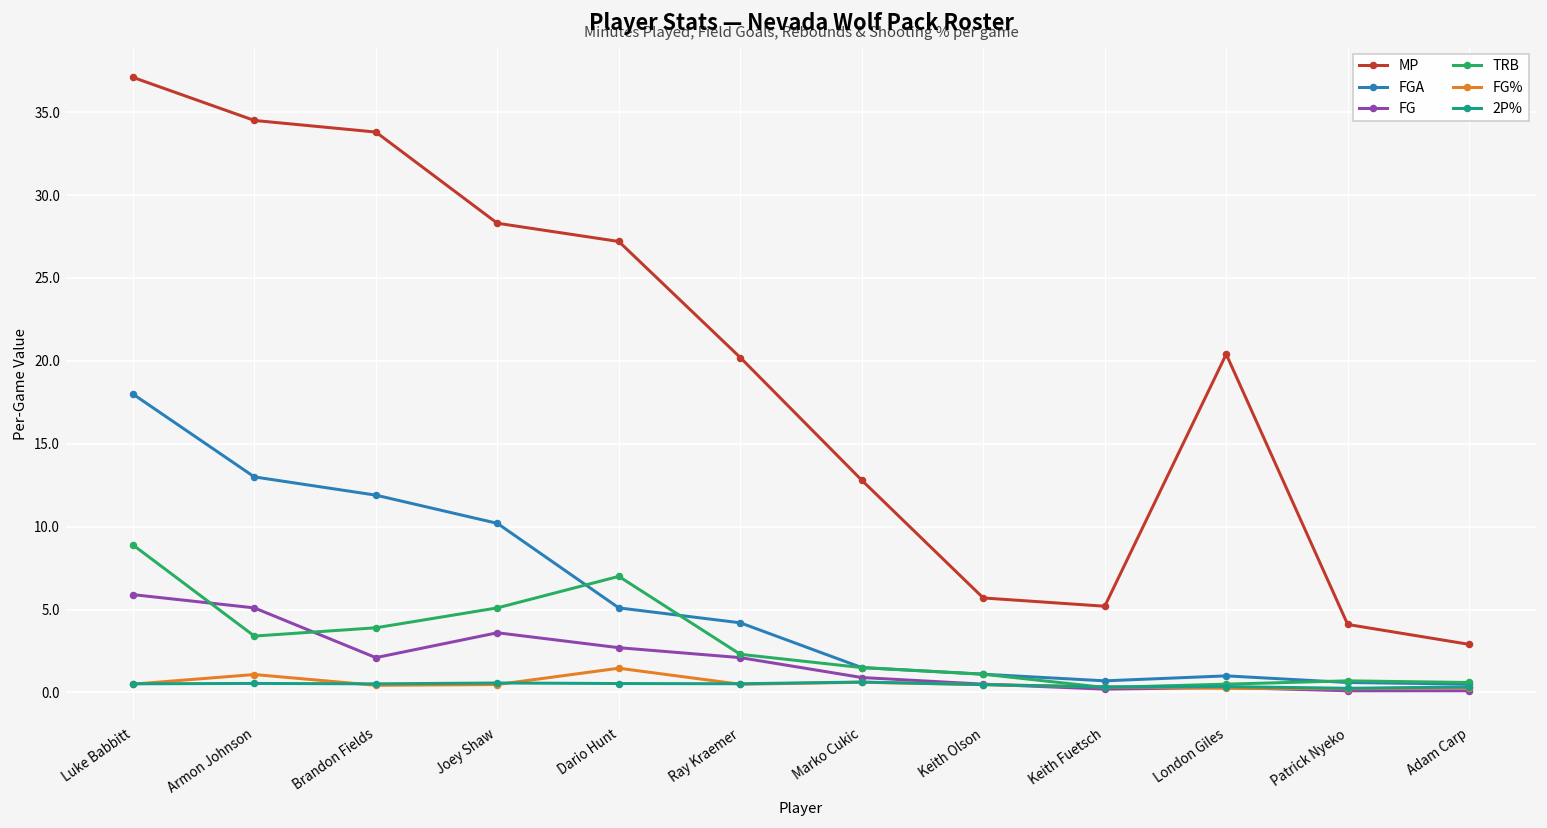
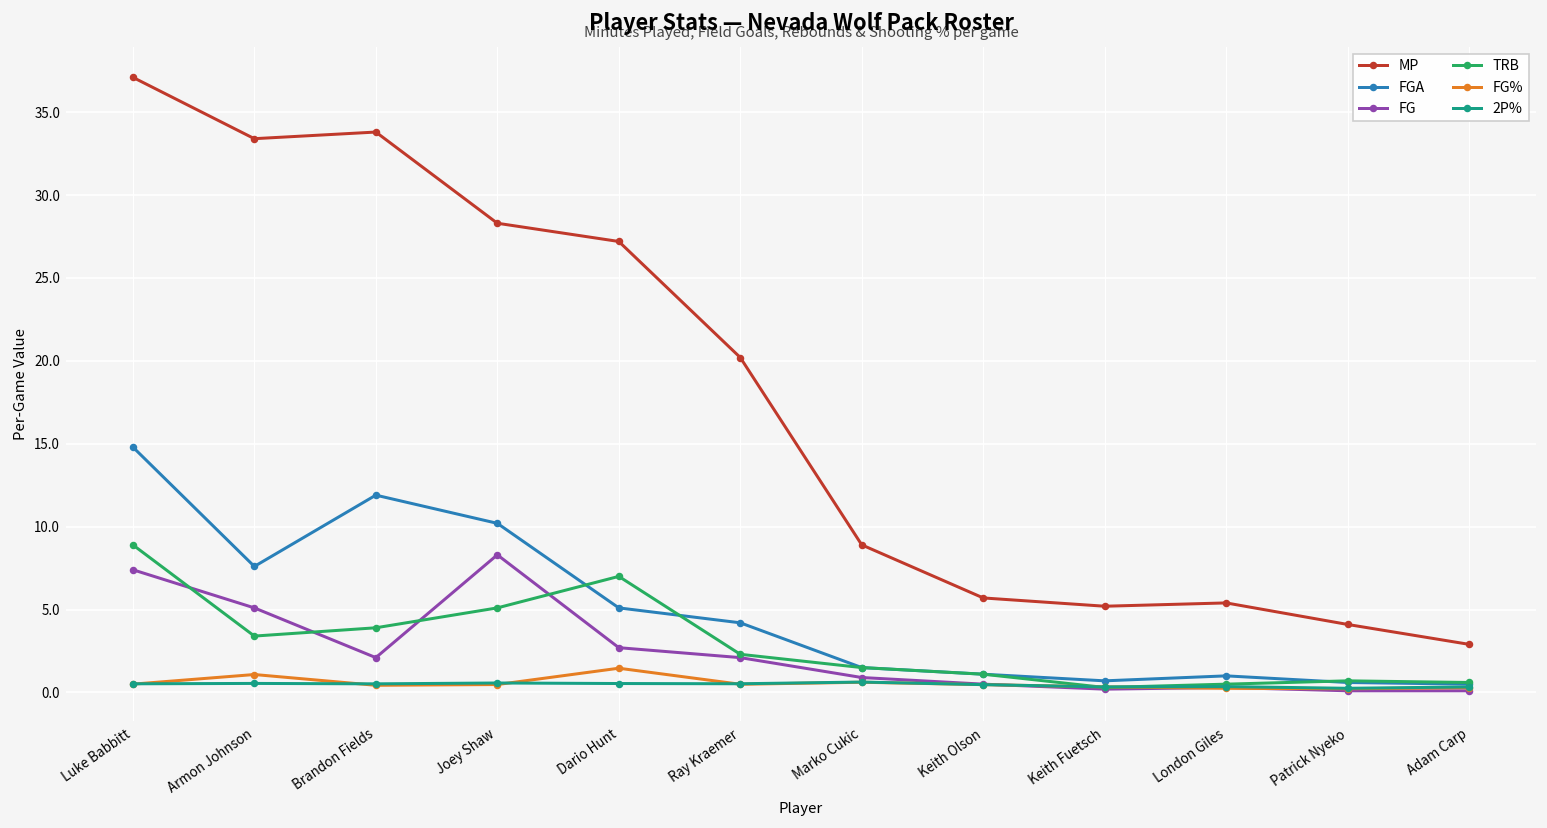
  {
    "MP": {
      "Luke Babbitt": 37.1,
-     "Armon Johnson": 34.5,
+     "Armon Johnson": 33.4,
      "Brandon Fields": 33.8,
      "Joey Shaw": 28.3,
      "Dario Hunt": 27.2,
      "Ray Kraemer": 20.2,
-     "Marko Cukic": 12.8,
+     "Marko Cukic": 8.9,
      "Keith Olson": 5.7,
      "Keith Fuetsch": 5.2,
-     "London Giles": 20.4,
+     "London Giles": 5.4,
      "Patrick Nyeko": 4.1,
      "Adam Carp": 2.9
    },
    "FGA": {
-     "Luke Babbitt": 18.0,
-     "Armon Johnson": 13.0,
+     "Luke Babbitt": 14.8,
+     "Armon Johnson": 7.6,
      "Brandon Fields": 11.9,
      "Joey Shaw": 10.2,
      "Dario Hunt": 5.1,
      "Ray Kraemer": 4.2,
      "Keith Fuetsch": 0.7,
      "London Giles": 1.0
    },
    "FG": {
-     "Luke Babbitt": 5.9,
+     "Luke Babbitt": 7.4,
      "Armon Johnson": 5.1,
      "Brandon Fields": 2.1,
-     "Joey Shaw": 3.6,
+     "Joey Shaw": 8.3,
      "Dario Hunt": 2.7,
      "Ray Kraemer": 2.1,
      "Marko Cukic": 0.9,
      "Adam Carp": 0.1
    },
    "FG%": {
      "Armon Johnson": 1.1,
      "Dario Hunt": 1.5
    }
  }
